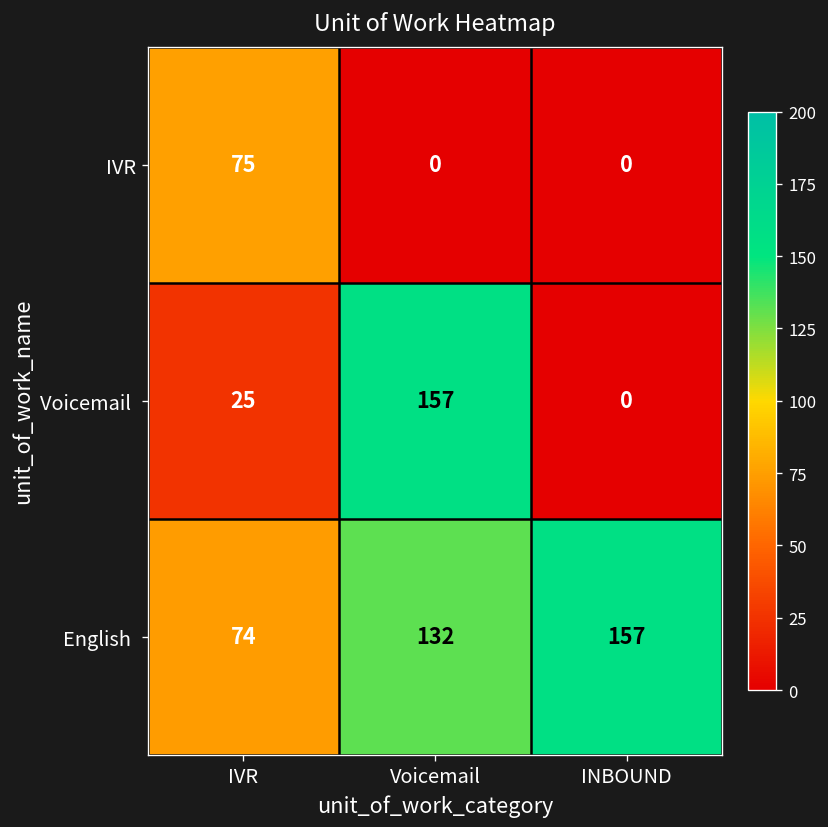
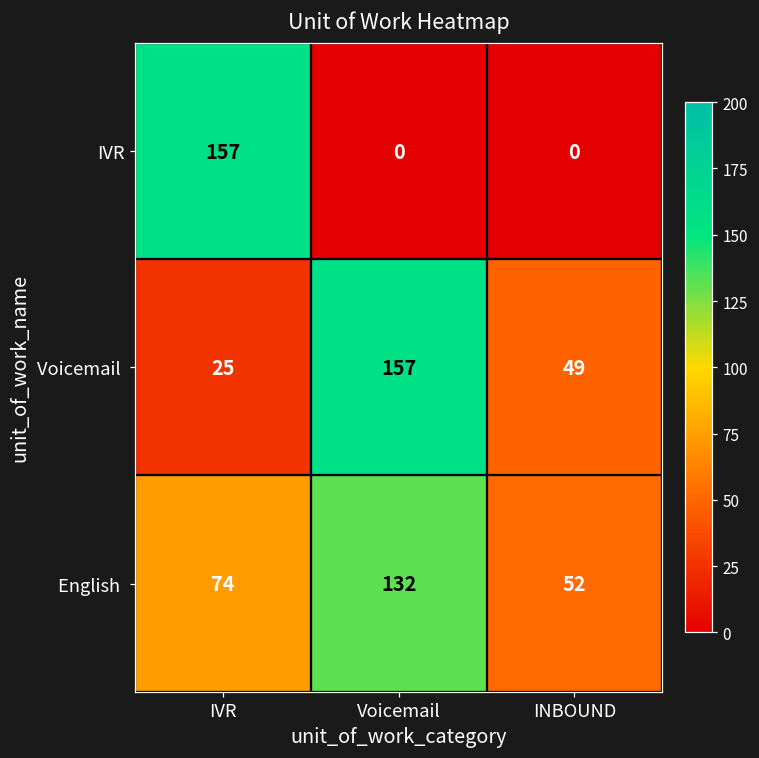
  {
    "IVR": {
-     "IVR": 75,
+     "IVR": 157,
      "Voicemail": 0,
      "INBOUND": 0
    },
    "Voicemail": {
      "IVR": 25,
      "Voicemail": 157,
-     "INBOUND": 0
+     "INBOUND": 49
    },
    "English": {
      "IVR": 74,
      "Voicemail": 132,
-     "INBOUND": 157
+     "INBOUND": 52
    }
  }
